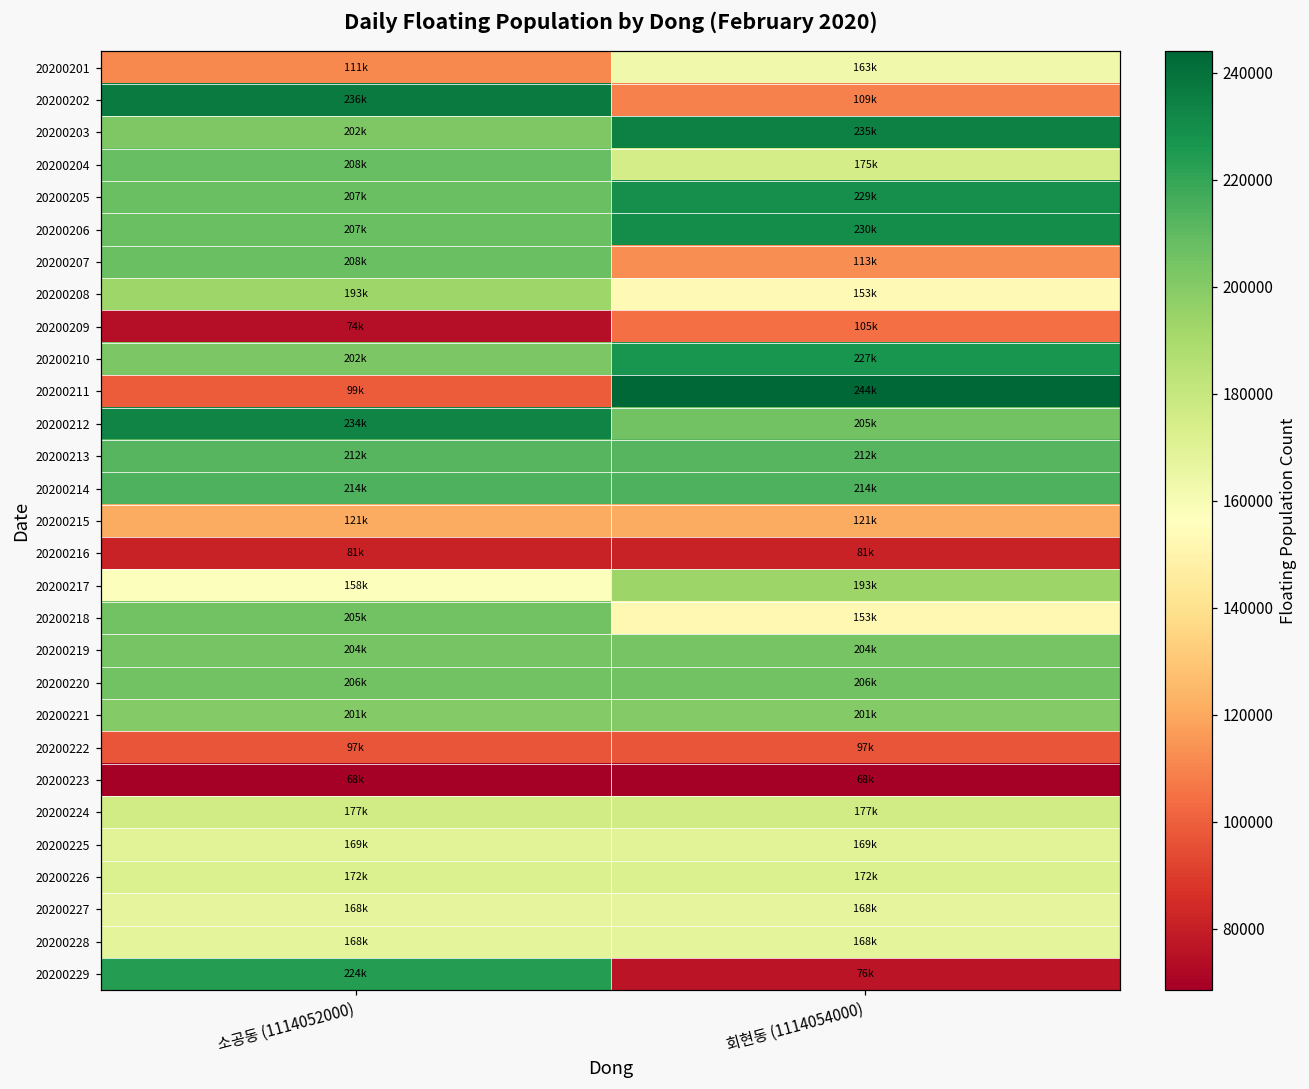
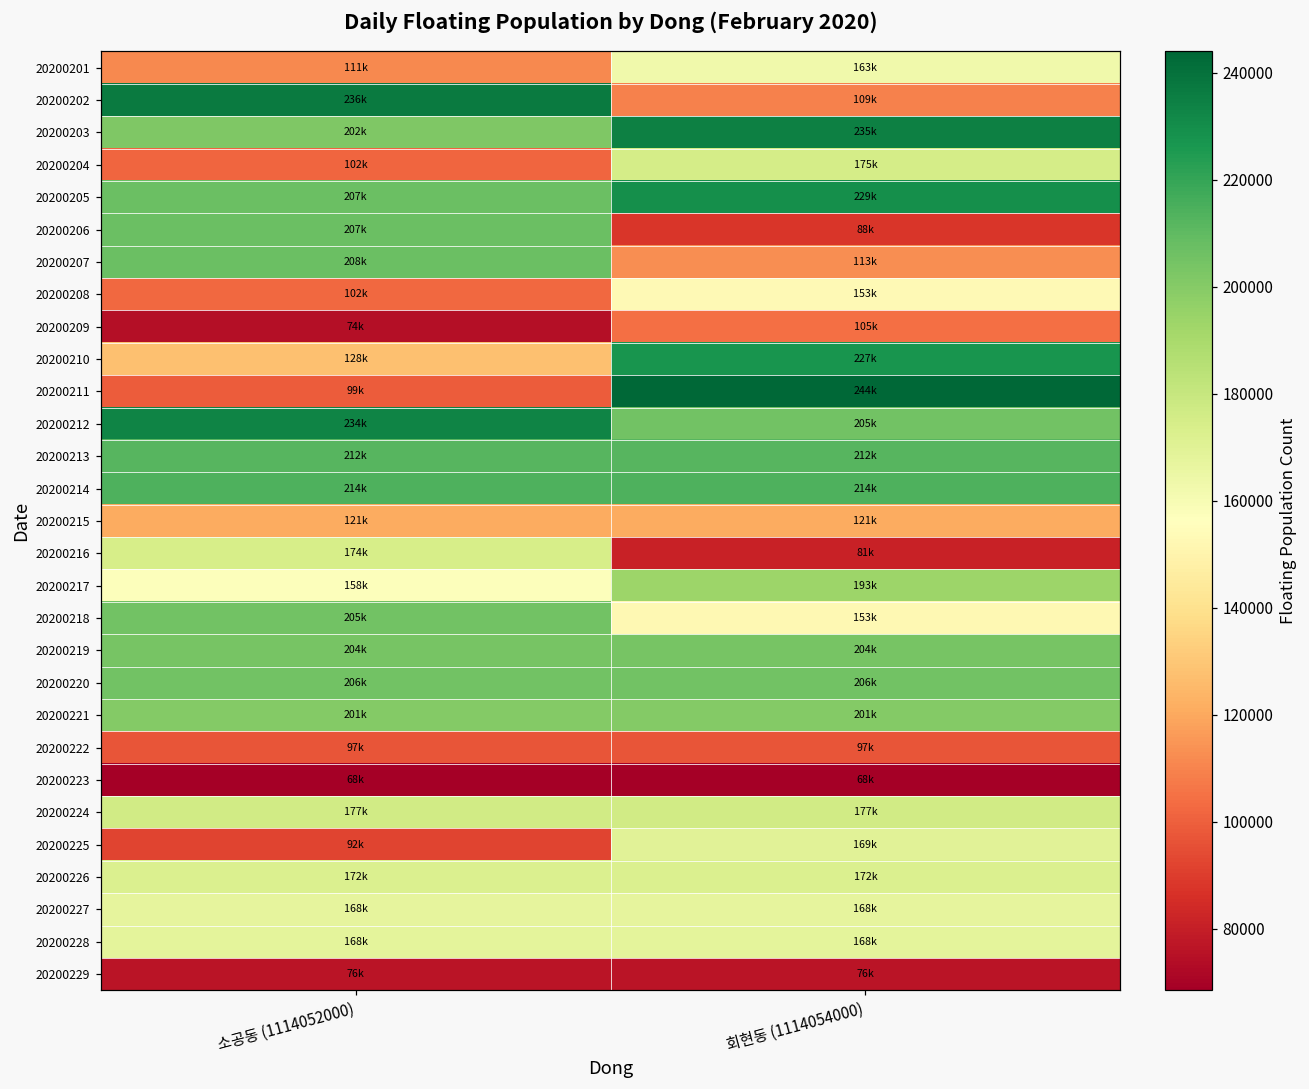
  {
    "20200201": {
      "소공동 (1114052000)": "111k",
      "회현동 (1114054000)": "163k"
    },
    "20200202": {
      "소공동 (1114052000)": "236k",
      "회현동 (1114054000)": "109k"
    },
    "20200203": {
      "소공동 (1114052000)": "202k",
      "회현동 (1114054000)": "235k"
    },
    "20200204": {
-     "소공동 (1114052000)": "208k",
+     "소공동 (1114052000)": "102k",
      "회현동 (1114054000)": "175k"
    },
    "20200205": {
      "소공동 (1114052000)": "207k",
      "회현동 (1114054000)": "229k"
    },
    "20200206": {
      "소공동 (1114052000)": "207k",
-     "회현동 (1114054000)": "230k"
+     "회현동 (1114054000)": "88k"
    },
    "20200207": {
      "소공동 (1114052000)": "208k",
      "회현동 (1114054000)": "113k"
    },
    "20200208": {
-     "소공동 (1114052000)": "193k",
+     "소공동 (1114052000)": "102k",
      "회현동 (1114054000)": "153k"
    },
    "20200209": {
      "소공동 (1114052000)": "74k",
      "회현동 (1114054000)": "105k"
    },
    "20200210": {
-     "소공동 (1114052000)": "202k",
+     "소공동 (1114052000)": "128k",
      "회현동 (1114054000)": "227k"
    },
    "20200211": {
      "소공동 (1114052000)": "99k",
      "회현동 (1114054000)": "244k"
    },
    "20200212": {
      "소공동 (1114052000)": "234k",
      "회현동 (1114054000)": "205k"
    },
    "20200213": {
      "소공동 (1114052000)": "212k",
      "회현동 (1114054000)": "212k"
    },
    "20200214": {
      "소공동 (1114052000)": "214k",
      "회현동 (1114054000)": "214k"
    },
    "20200215": {
      "소공동 (1114052000)": "121k",
      "회현동 (1114054000)": "121k"
    },
    "20200216": {
-     "소공동 (1114052000)": "81k",
+     "소공동 (1114052000)": "174k",
      "회현동 (1114054000)": "81k"
    },
    "20200217": {
      "소공동 (1114052000)": "158k",
      "회현동 (1114054000)": "193k"
    },
    "20200218": {
      "소공동 (1114052000)": "205k",
      "회현동 (1114054000)": "153k"
    },
    "20200219": {
      "소공동 (1114052000)": "204k",
      "회현동 (1114054000)": "204k"
    },
    "20200220": {
      "소공동 (1114052000)": "206k",
      "회현동 (1114054000)": "206k"
    },
    "20200221": {
      "소공동 (1114052000)": "201k",
      "회현동 (1114054000)": "201k"
    },
    "20200222": {
      "소공동 (1114052000)": "97k",
      "회현동 (1114054000)": "97k"
    },
    "20200223": {
      "소공동 (1114052000)": "68k",
      "회현동 (1114054000)": "68k"
    },
    "20200224": {
      "소공동 (1114052000)": "177k",
      "회현동 (1114054000)": "177k"
    },
    "20200225": {
-     "소공동 (1114052000)": "169k",
+     "소공동 (1114052000)": "92k",
      "회현동 (1114054000)": "169k"
    },
    "20200226": {
      "소공동 (1114052000)": "172k",
      "회현동 (1114054000)": "172k"
    },
    "20200227": {
      "소공동 (1114052000)": "168k",
      "회현동 (1114054000)": "168k"
    },
    "20200228": {
      "소공동 (1114052000)": "168k",
      "회현동 (1114054000)": "168k"
    },
    "20200229": {
-     "소공동 (1114052000)": "224k",
+     "소공동 (1114052000)": "76k",
      "회현동 (1114054000)": "76k"
    }
  }
